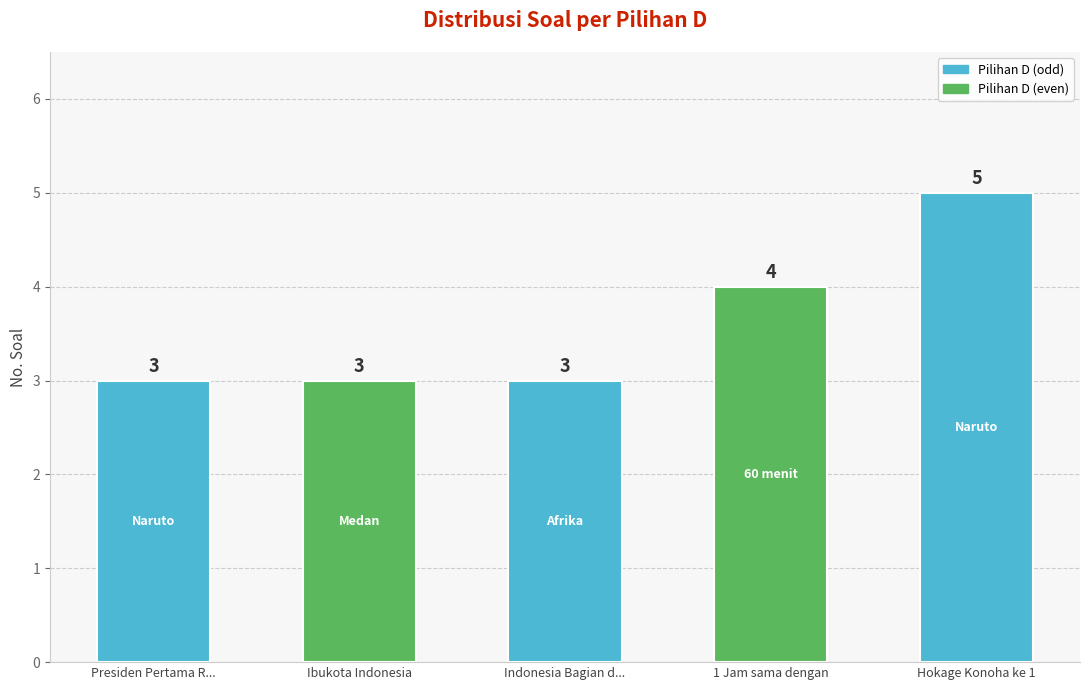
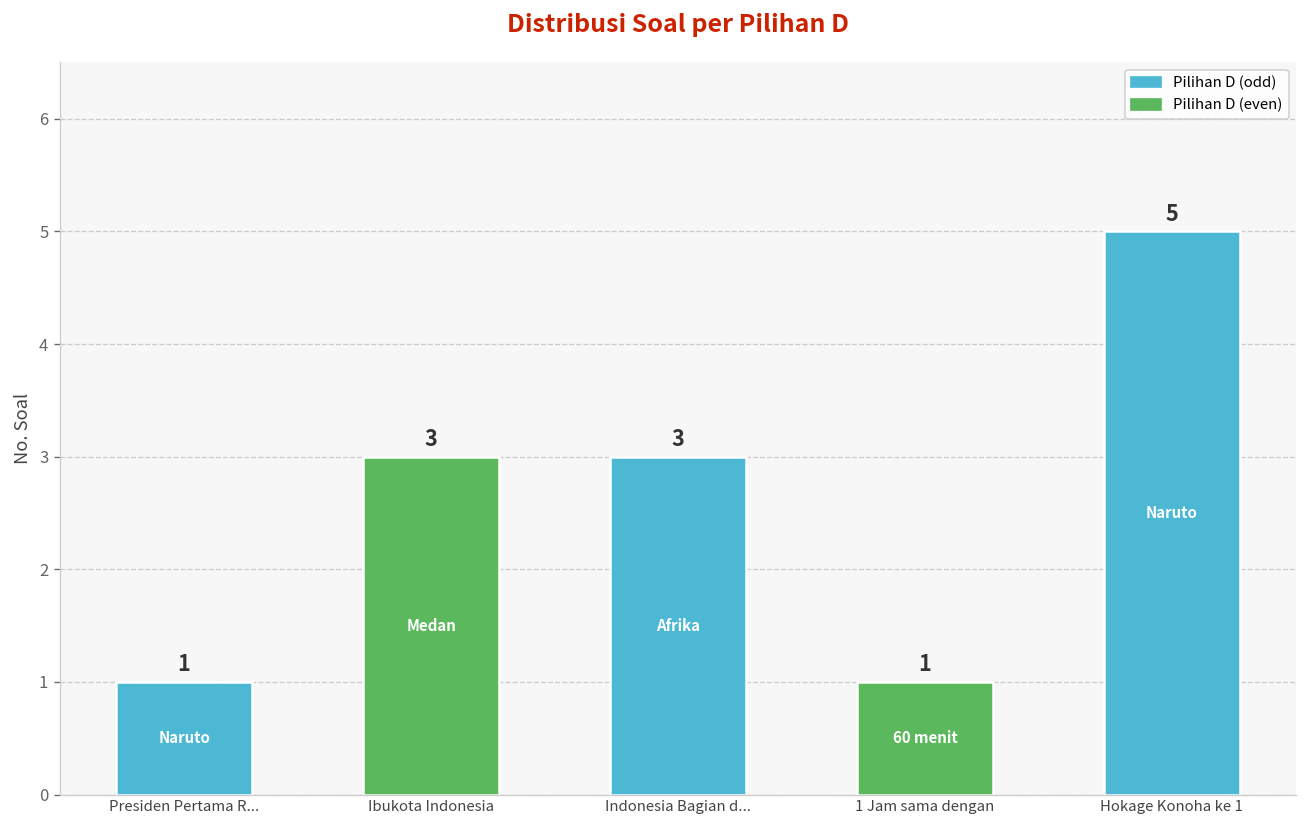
  {
-   "Presiden Pertama R...": 3,
+   "Presiden Pertama R...": 1,
    "Ibukota Indonesia": 3,
    "Indonesia Bagian d...": 3,
-   "1 Jam sama dengan": 4,
+   "1 Jam sama dengan": 1,
    "Hokage Konoha ke 1": 5
  }
